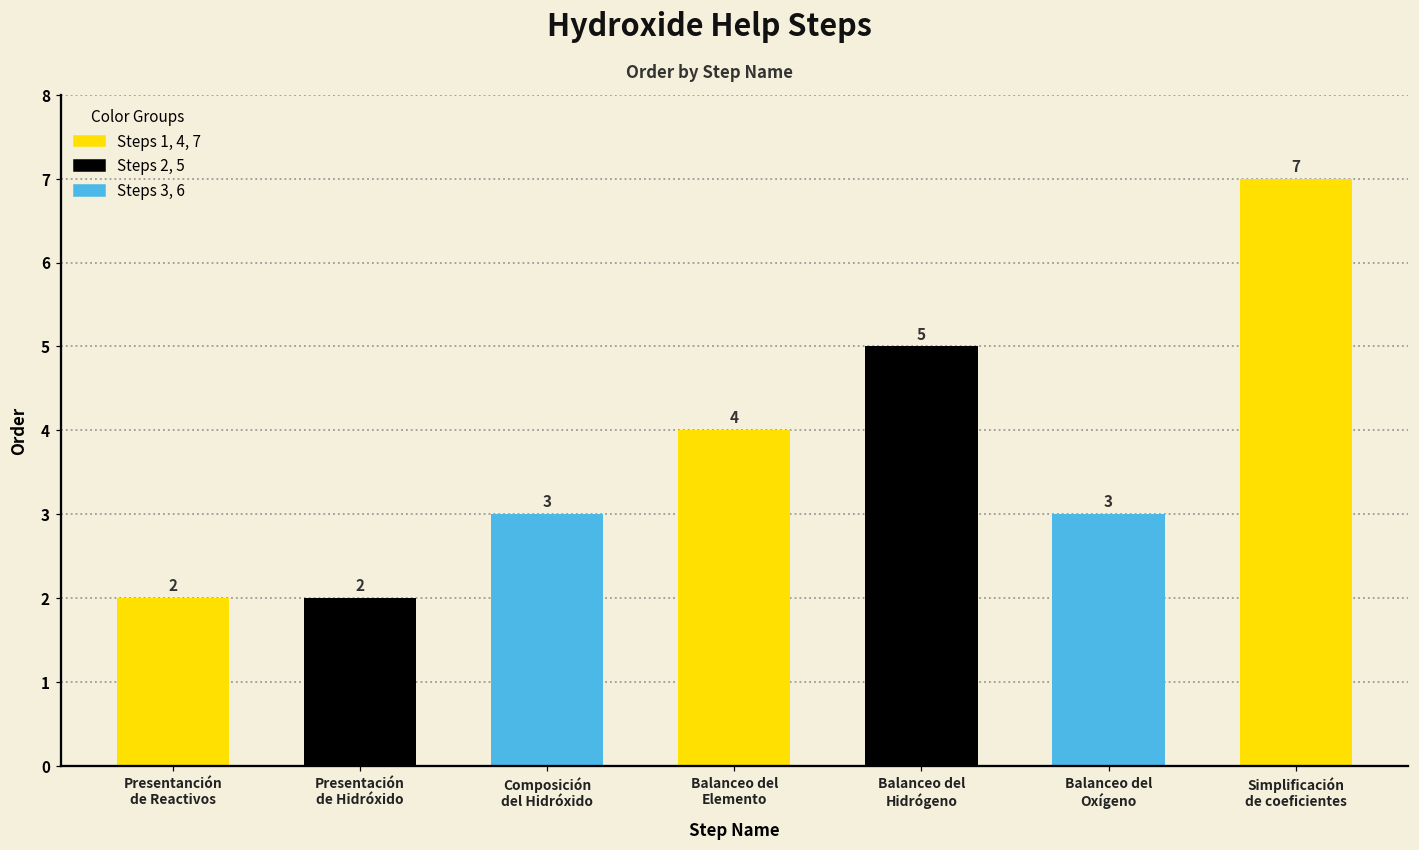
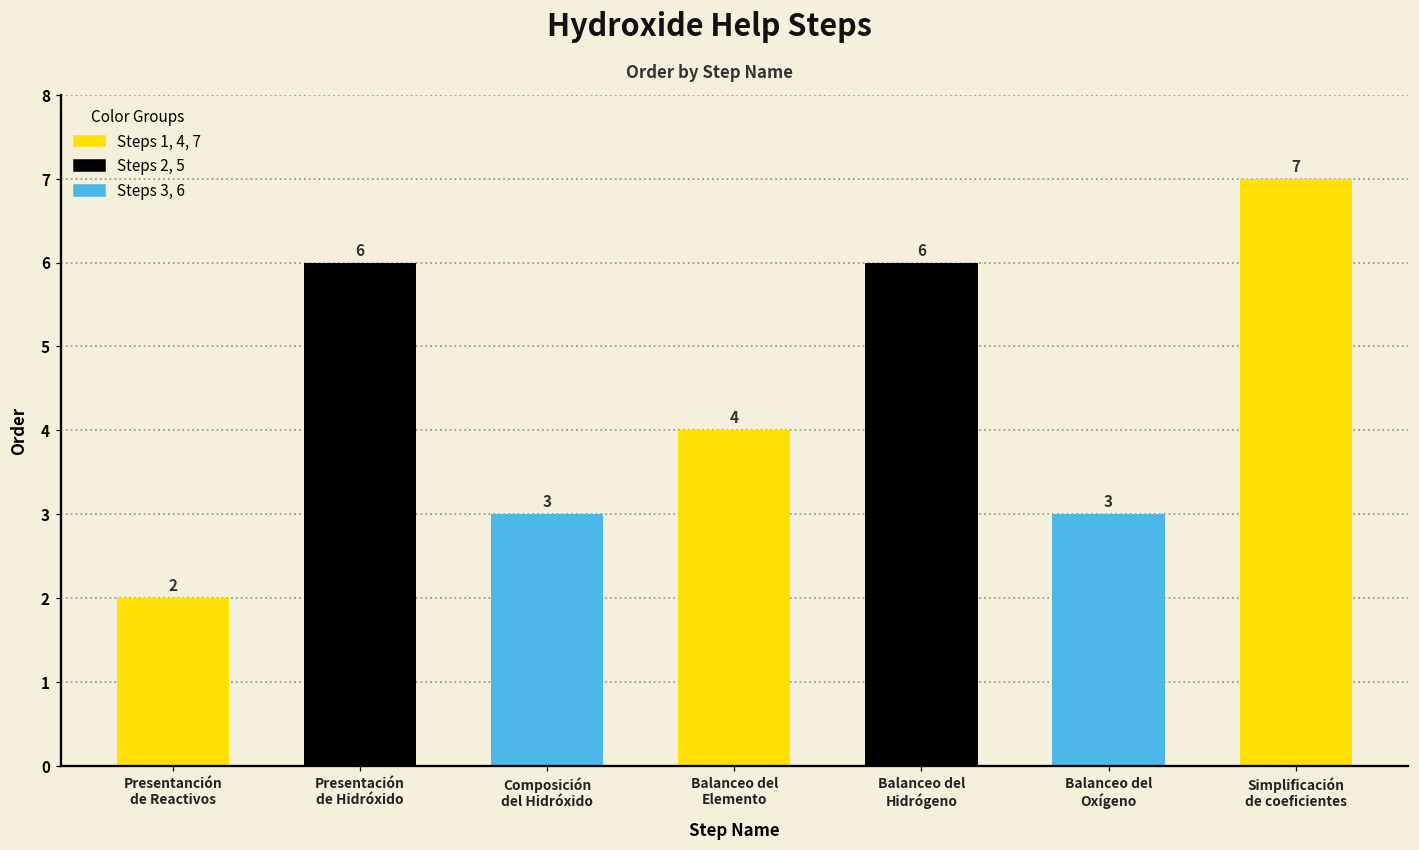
  {
    "Presentanción de Reactivos": 2,
-   "Presentación de Hidróxido": 2,
+   "Presentación de Hidróxido": 6,
    "Composición del Hidróxido": 3,
    "Balanceo del Elemento": 4,
-   "Balanceo del Hidrógeno": 5,
+   "Balanceo del Hidrógeno": 6,
    "Balanceo del Oxígeno": 3,
    "Simplificación de coeficientes": 7
  }
